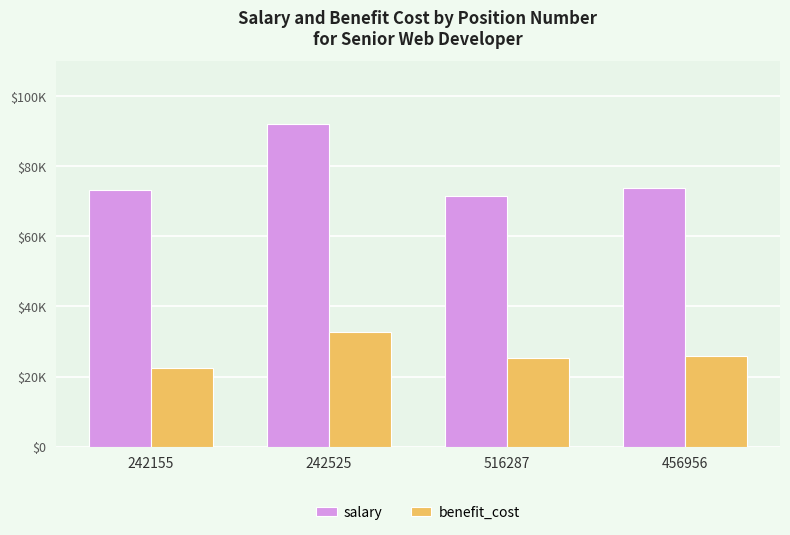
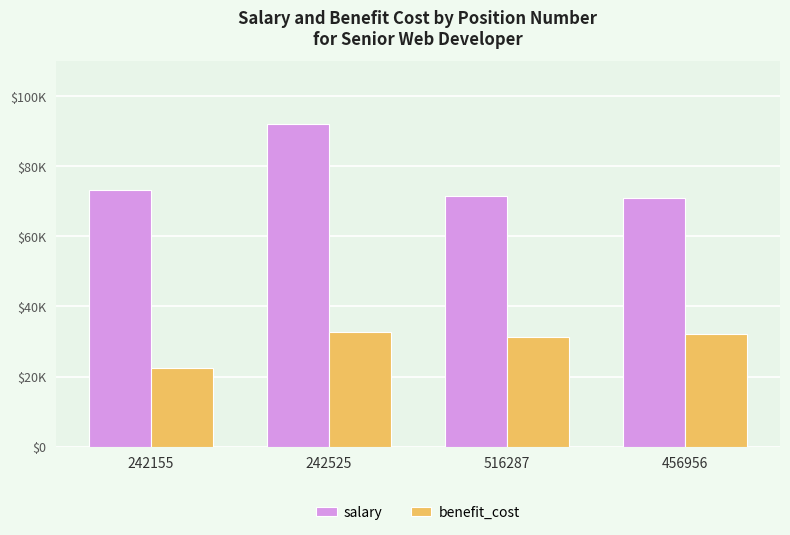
  {
    "salary": {
      "242155": "$73000",
      "242525": "$92000",
      "516287": "$72000",
-     "456956": "$74000"
+     "456956": "$71000"
    },
    "benefit_cost": {
      "242155": "$23000",
      "242525": "$33000",
-     "516287": "$25000",
-     "456956": "$26000"
+     "516287": "$31000",
+     "456956": "$32000"
    }
  }
